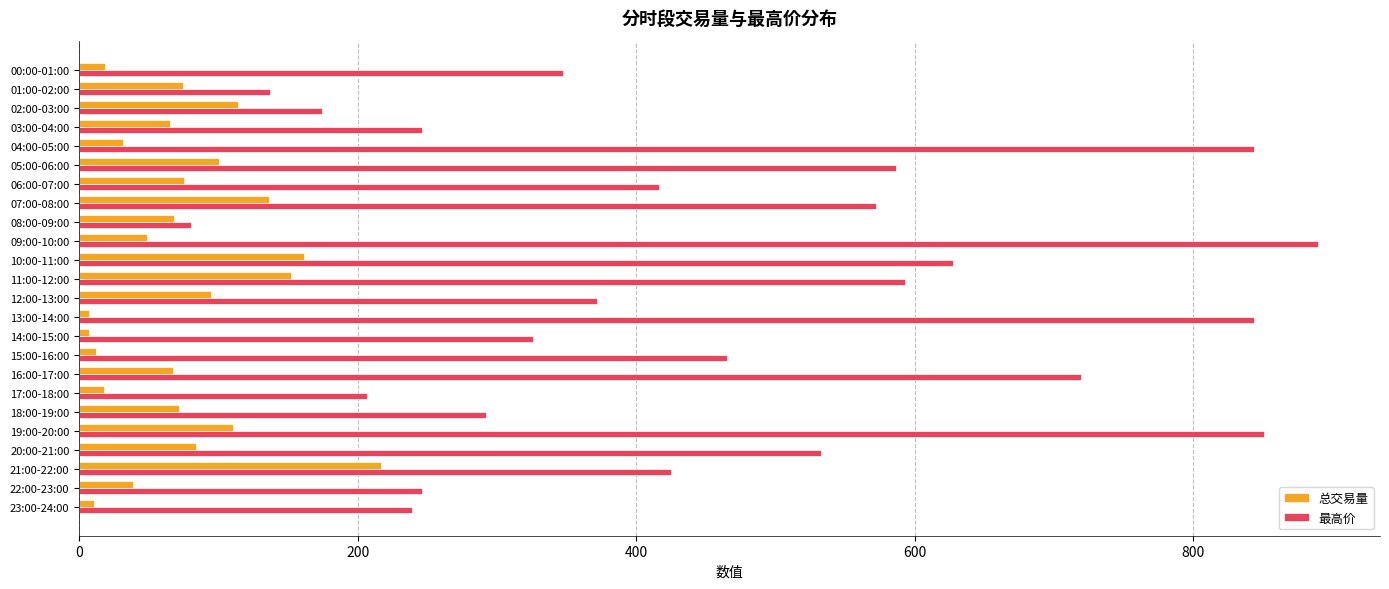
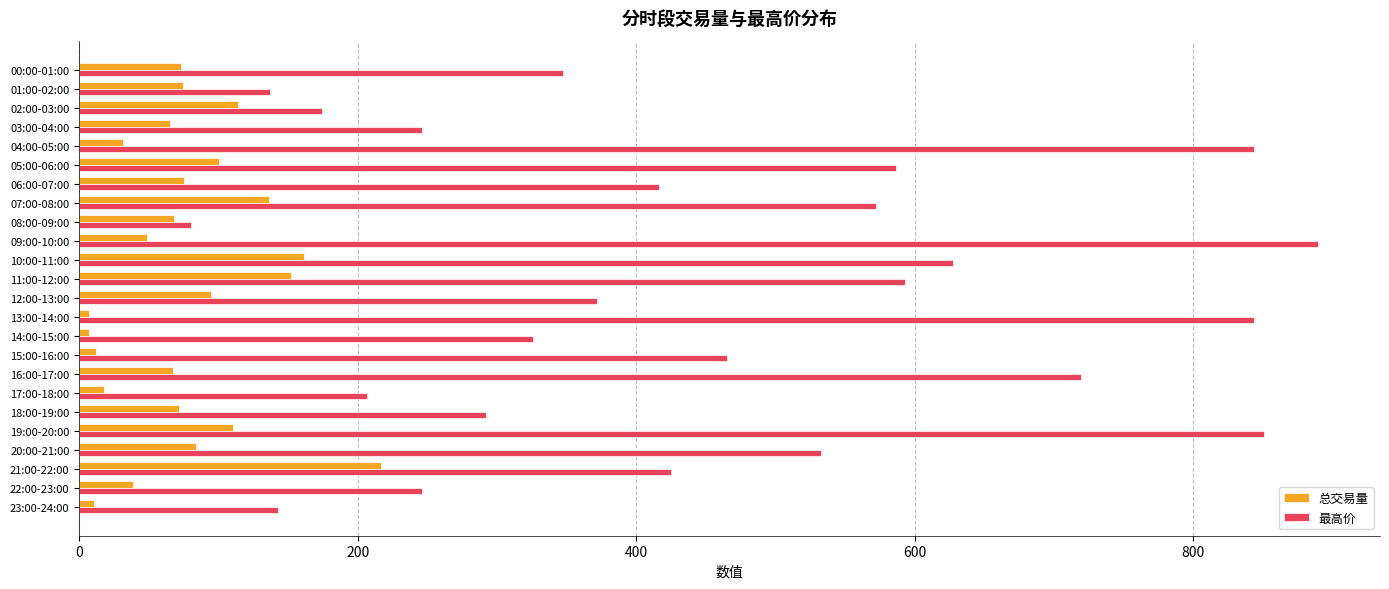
  {
    "总交易量": {
-     "00:00-01:00": 18,
+     "00:00-01:00": 73,
      "01:00-02:00": 75,
      "02:00-03:00": 114,
      "03:00-04:00": 65,
      "04:00-05:00": 32,
      "05:00-06:00": 101,
      "06:00-07:00": 75,
      "07:00-08:00": 136,
      "08:00-09:00": 68,
      "09:00-10:00": 49,
      "10:00-11:00": 162,
      "11:00-12:00": 152,
      "12:00-13:00": 95,
      "13:00-14:00": 7,
      "14:00-15:00": 7,
      "15:00-16:00": 12,
      "16:00-17:00": 67,
      "17:00-18:00": 18,
      "18:00-19:00": 72,
      "19:00-20:00": 111,
      "20:00-21:00": 84,
      "21:00-22:00": 217,
      "22:00-23:00": 38,
      "23:00-24:00": 11
    },
    "最高价": {
      "00:00-01:00": 348,
      "01:00-02:00": 137,
      "02:00-03:00": 175,
      "03:00-04:00": 246,
      "04:00-05:00": 844,
      "05:00-06:00": 587,
      "06:00-07:00": 416,
      "07:00-08:00": 572,
      "08:00-09:00": 80,
      "09:00-10:00": 890,
      "10:00-11:00": 628,
      "11:00-12:00": 593,
      "12:00-13:00": 372,
      "13:00-14:00": 843,
      "14:00-15:00": 326,
      "15:00-16:00": 465,
      "16:00-17:00": 719,
      "17:00-18:00": 207,
      "18:00-19:00": 292,
      "19:00-20:00": 851,
      "20:00-21:00": 533,
      "21:00-22:00": 425,
      "22:00-23:00": 246,
-     "23:00-24:00": 239
+     "23:00-24:00": 143
    }
  }
